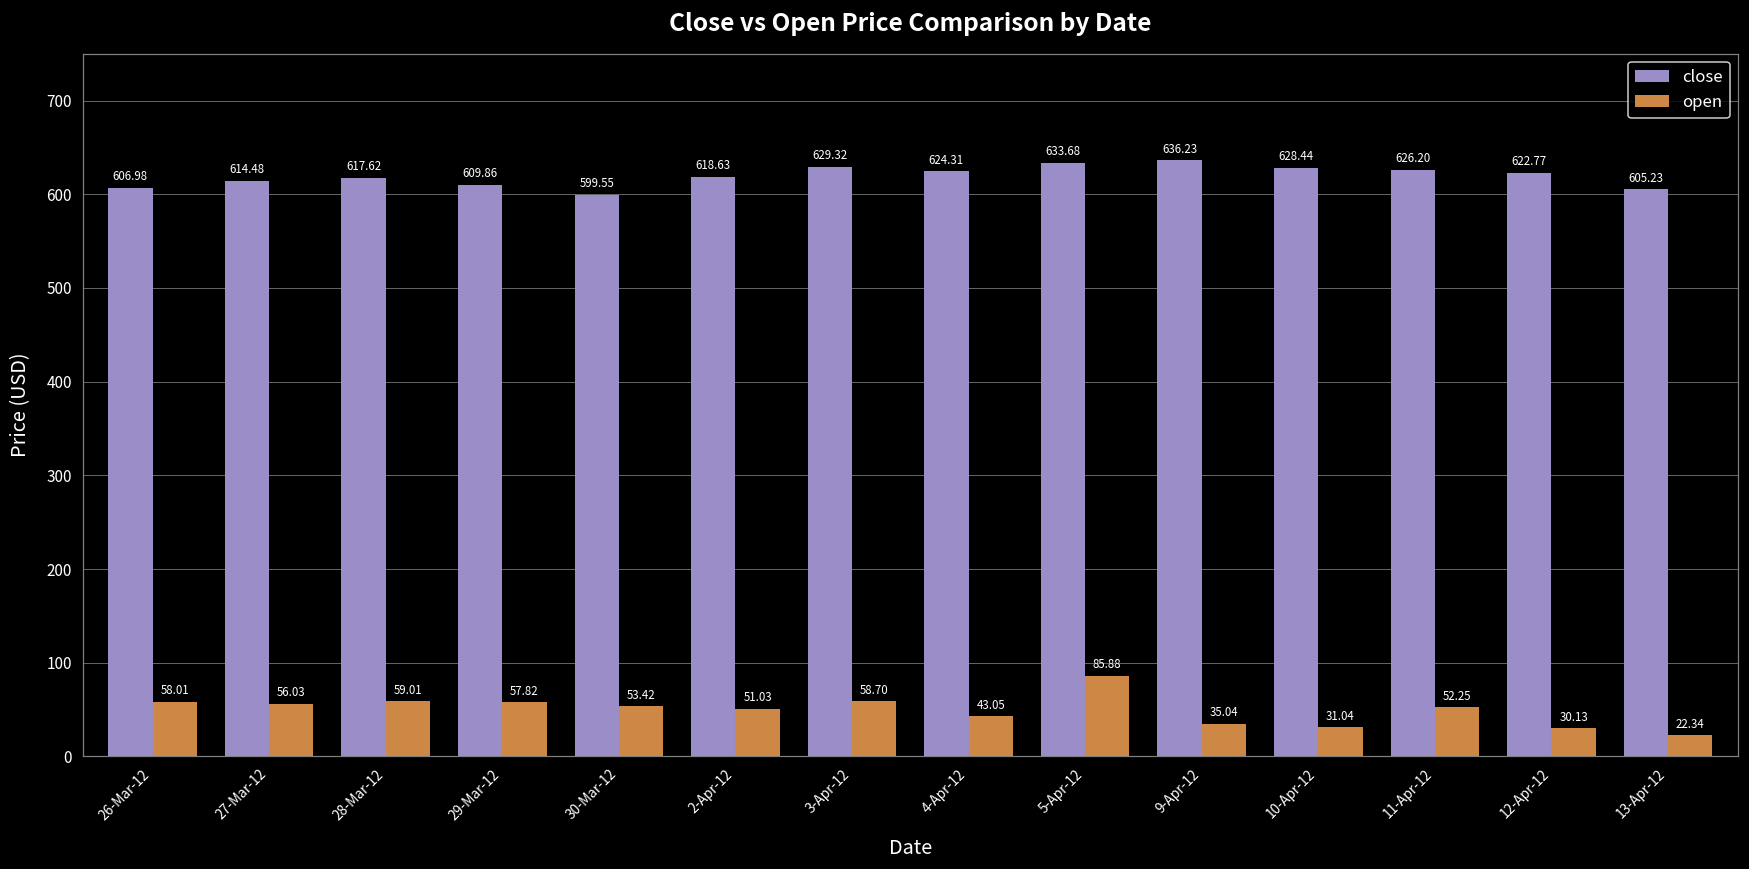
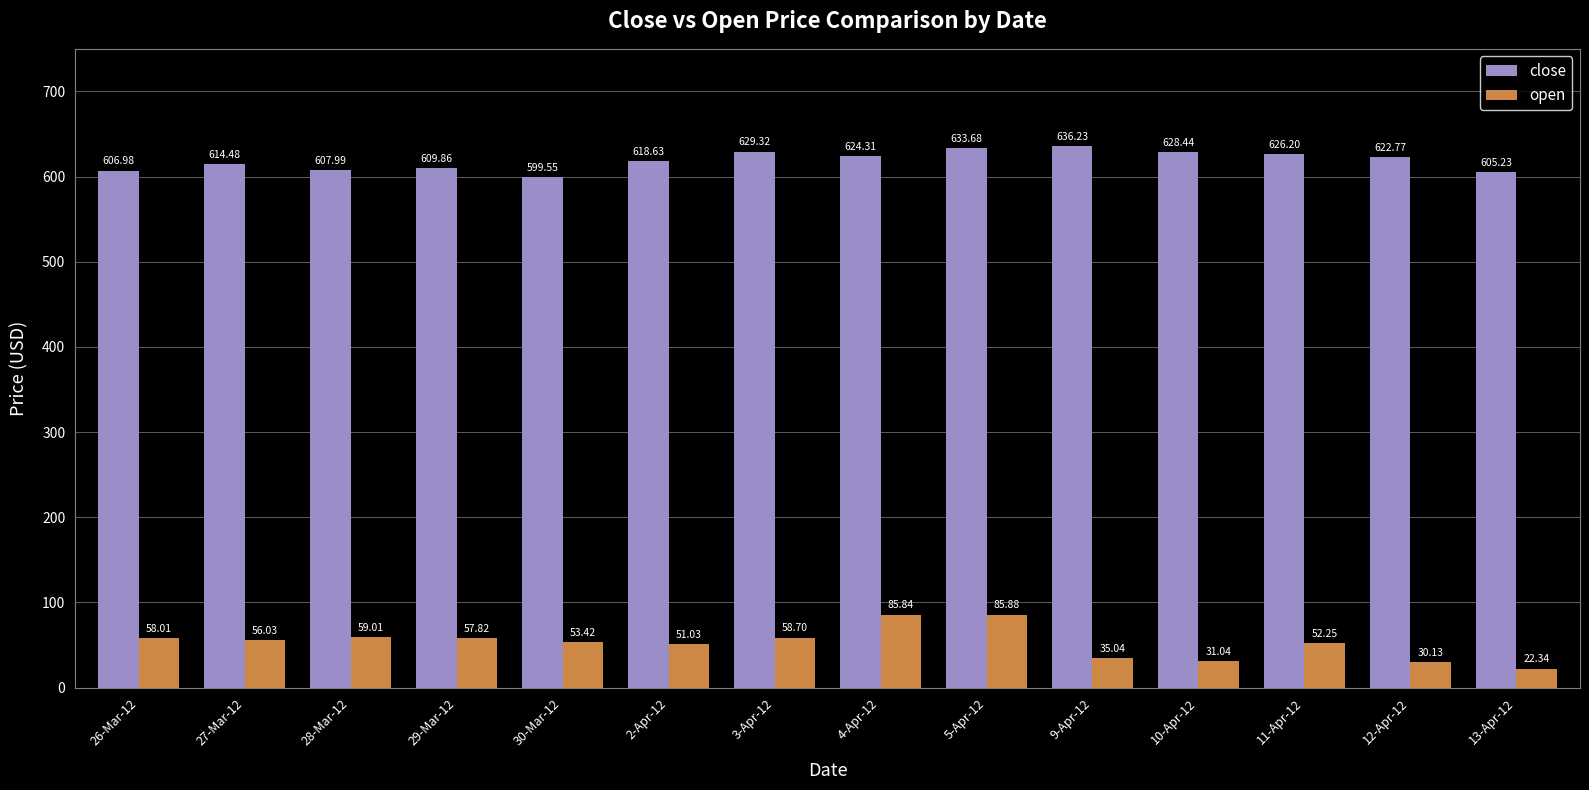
  {
    "close": {
      "26-Mar-12": 606.98,
      "27-Mar-12": 614.48,
-     "28-Mar-12": 617.62,
+     "28-Mar-12": 607.99,
      "29-Mar-12": 609.86,
      "30-Mar-12": 599.55,
      "2-Apr-12": 618.63,
      "3-Apr-12": 629.32,
      "4-Apr-12": 624.31,
      "5-Apr-12": 633.68,
      "9-Apr-12": 636.23,
      "10-Apr-12": 628.44,
      "11-Apr-12": 626.20,
      "12-Apr-12": 622.77,
      "13-Apr-12": 605.23
    },
    "open": {
      "26-Mar-12": 58.01,
      "27-Mar-12": 56.03,
      "28-Mar-12": 59.01,
      "29-Mar-12": 57.82,
      "30-Mar-12": 53.42,
      "2-Apr-12": 51.03,
      "3-Apr-12": 58.70,
-     "4-Apr-12": 43.05,
+     "4-Apr-12": 85.84,
      "5-Apr-12": 85.88,
      "9-Apr-12": 35.04,
      "10-Apr-12": 31.04,
      "11-Apr-12": 52.25,
      "12-Apr-12": 30.13,
      "13-Apr-12": 22.34
    }
  }
